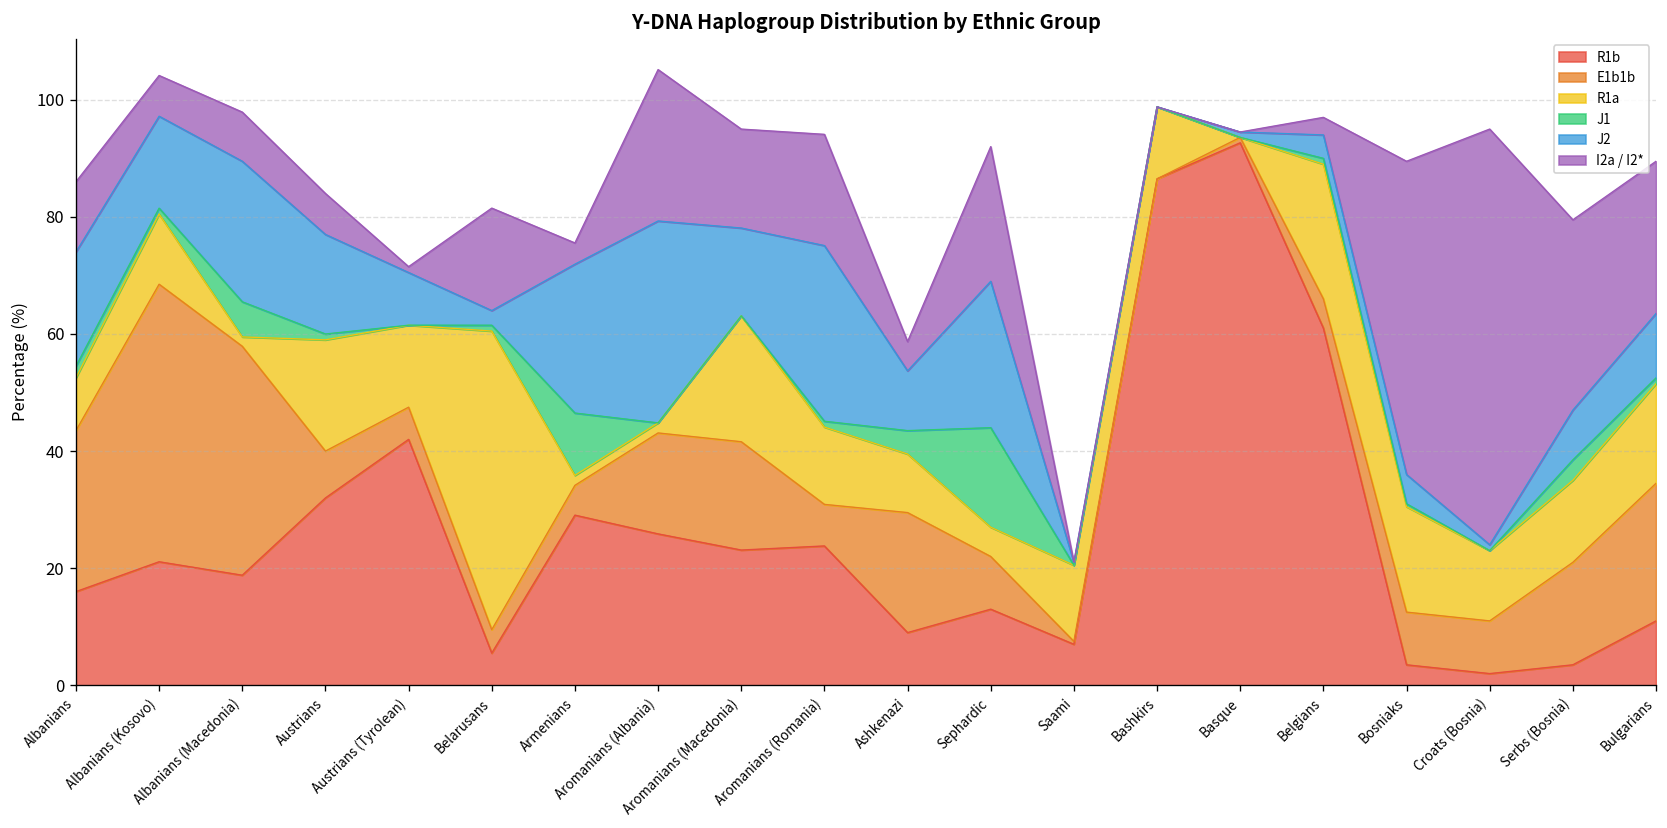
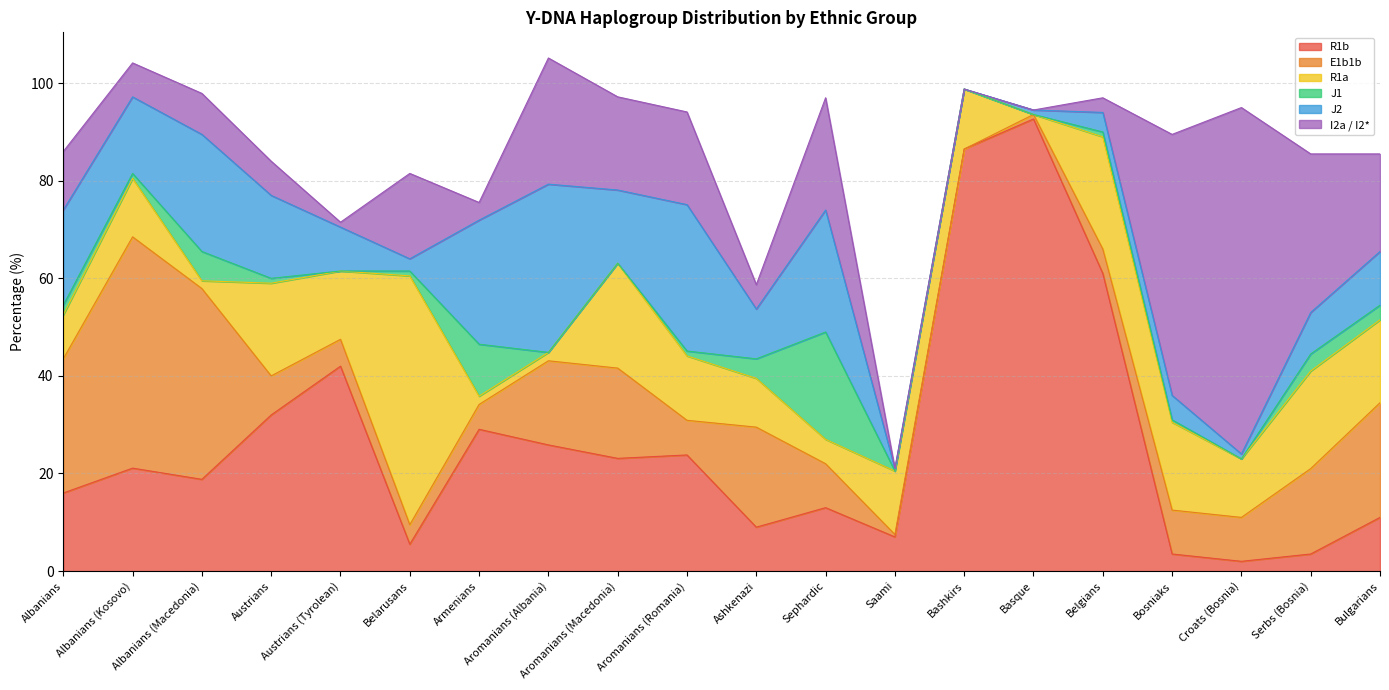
  {
    "R1a": {
      "Albanians": 9,
      "Albanians (Kosovo)": 12,
      "Albanians (Macedonia)": 2,
      "Austrians": 19,
      "Belarusans": 51,
      "Armenians": 2,
      "Aromanians (Romania)": 13,
      "Ashkenazi": 10,
      "Sephardic": 5,
      "Belgians": 23,
-     "Serbs (Bosnia)": 14,
+     "Serbs (Bosnia)": 20,
      "Bulgarians": 17
    },
    "J1": {
      "Albanians": 2,
      "Albanians (Kosovo)": 1,
      "Albanians (Macedonia)": 6,
      "Austrians": 1,
      "Belarusans": 1,
      "Armenians": 11,
      "Aromanians (Romania)": 1,
      "Ashkenazi": 4,
-     "Sephardic": 17,
+     "Sephardic": 22,
      "Belgians": 1,
      "Serbs (Bosnia)": 4,
-     "Bulgarians": 1
+     "Bulgarians": 3
    },
    "J2": {
      "Albanians": 20,
      "Albanians (Kosovo)": 16,
      "Albanians (Macedonia)": 24,
      "Austrians": 17,
      "Austrians (Tyrolean)": 9,
      "Belarusans": 3,
      "Armenians": 25,
      "Aromanians (Albania)": 34,
      "Aromanians (Macedonia)": 15,
      "Aromanians (Romania)": 30,
      "Ashkenazi": 10,
      "Sephardic": 25,
      "Belgians": 4,
      "Bosniaks": 5,
      "Croats (Bosnia)": 1,
      "Serbs (Bosnia)": 9,
      "Bulgarians": 11
    },
    "I2a / I2*": {
      "Albanians": 12,
      "Albanians (Kosovo)": 7,
      "Albanians (Macedonia)": 8,
      "Austrians": 7,
      "Austrians (Tyrolean)": 1,
      "Belarusans": 18,
      "Armenians": 4,
      "Aromanians (Albania)": 26,
-     "Aromanians (Macedonia)": 17,
+     "Aromanians (Macedonia)": 19,
      "Aromanians (Romania)": 19,
      "Ashkenazi": 5,
      "Sephardic": 23,
      "Belgians": 3,
      "Bosniaks": 54,
      "Croats (Bosnia)": 71,
      "Serbs (Bosnia)": 33,
-     "Bulgarians": 26
+     "Bulgarians": 20
    }
  }
